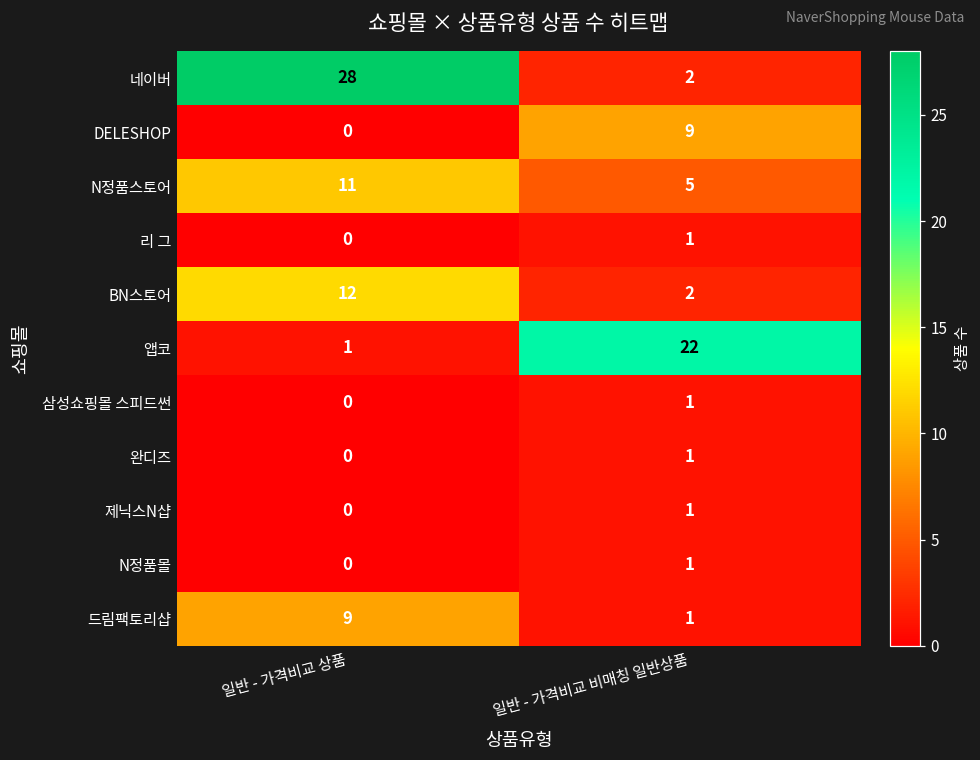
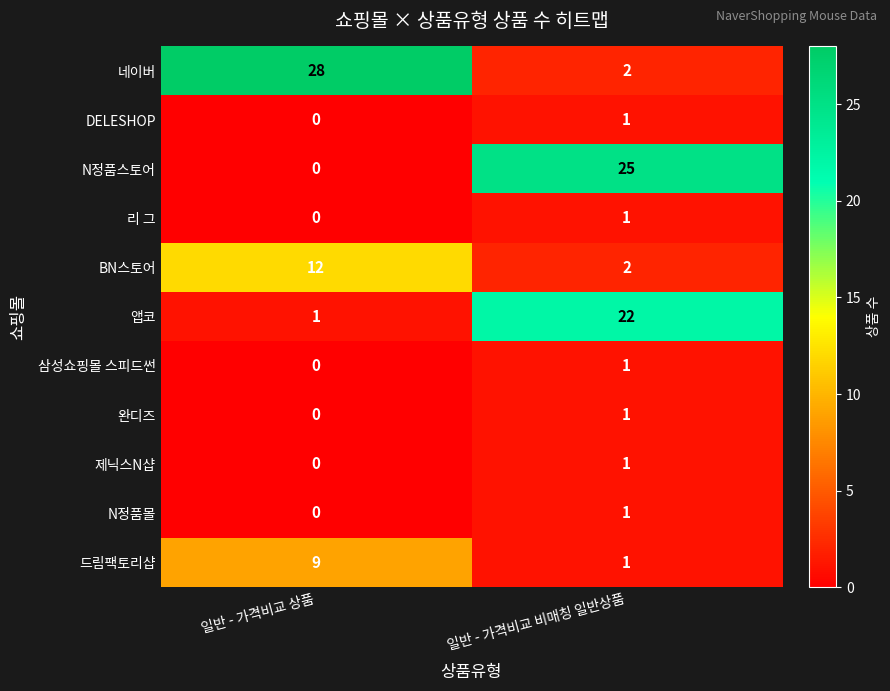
  {
    "네이버": {
      "일반 - 가격비교 상품": 28,
      "일반 - 가격비교 비매칭 일반상품": 2
    },
    "DELESHOP": {
      "일반 - 가격비교 상품": 0,
-     "일반 - 가격비교 비매칭 일반상품": 9
+     "일반 - 가격비교 비매칭 일반상품": 1
    },
    "N정품스토어": {
-     "일반 - 가격비교 상품": 11,
-     "일반 - 가격비교 비매칭 일반상품": 5
+     "일반 - 가격비교 상품": 0,
+     "일반 - 가격비교 비매칭 일반상품": 25
    },
    "리 그": {
      "일반 - 가격비교 상품": 0,
      "일반 - 가격비교 비매칭 일반상품": 1
    },
    "BN스토어": {
      "일반 - 가격비교 상품": 12,
      "일반 - 가격비교 비매칭 일반상품": 2
    },
    "앱코": {
      "일반 - 가격비교 상품": 1,
      "일반 - 가격비교 비매칭 일반상품": 22
    },
    "삼성쇼핑몰 스피드썬": {
      "일반 - 가격비교 상품": 0,
      "일반 - 가격비교 비매칭 일반상품": 1
    },
    "완디즈": {
      "일반 - 가격비교 상품": 0,
      "일반 - 가격비교 비매칭 일반상품": 1
    },
    "제닉스N샵": {
      "일반 - 가격비교 상품": 0,
      "일반 - 가격비교 비매칭 일반상품": 1
    },
    "N정품몰": {
      "일반 - 가격비교 상품": 0,
      "일반 - 가격비교 비매칭 일반상품": 1
    },
    "드림팩토리샵": {
      "일반 - 가격비교 상품": 9,
      "일반 - 가격비교 비매칭 일반상품": 1
    }
  }
